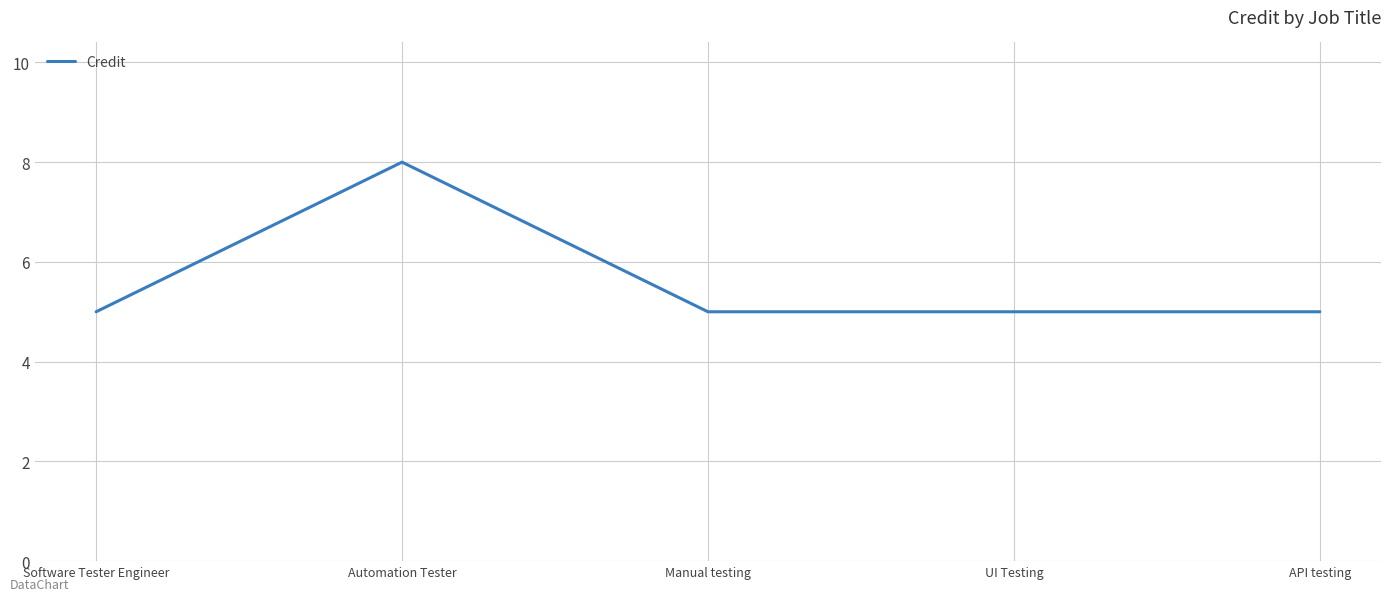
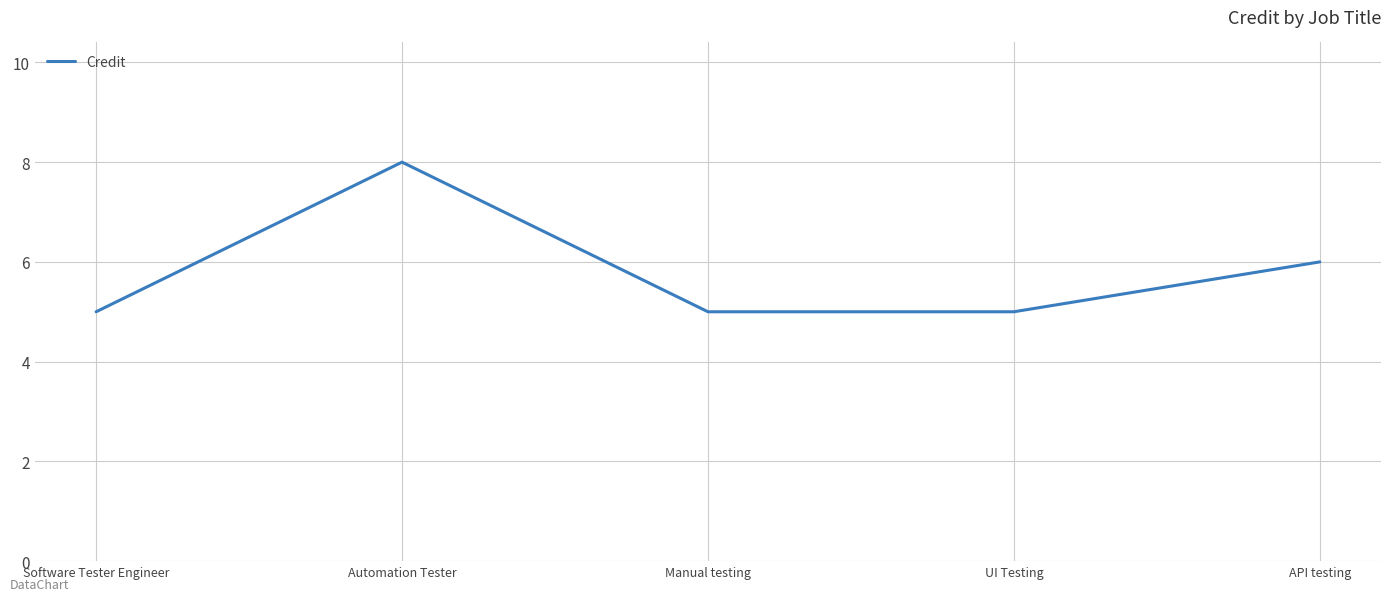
  {
    "Software Tester Engineer": 5,
    "Automation Tester": 8,
    "Manual testing": 5,
    "UI Testing": 5,
-   "API testing": 5
+   "API testing": 6
  }
